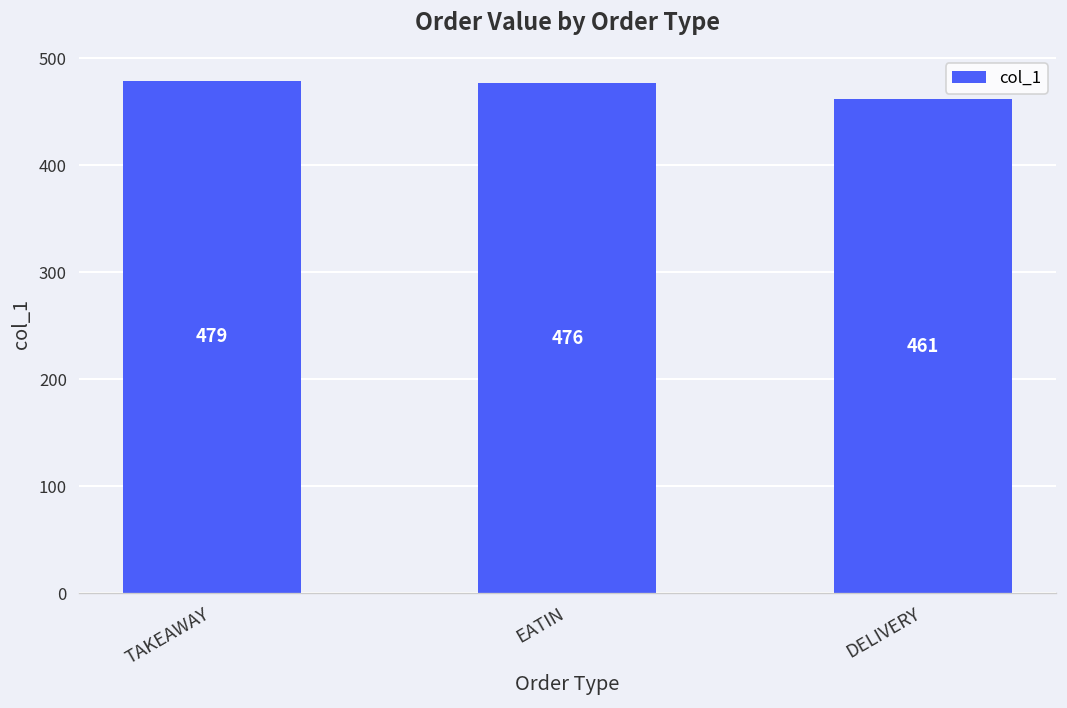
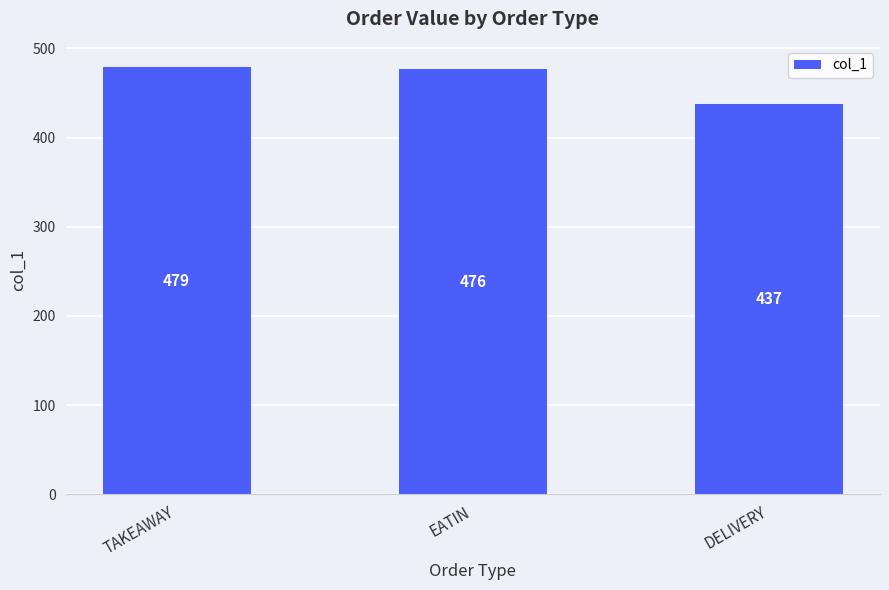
  {
    "TAKEAWAY": 479,
    "EATIN": 476,
-   "DELIVERY": 461
+   "DELIVERY": 437
  }
